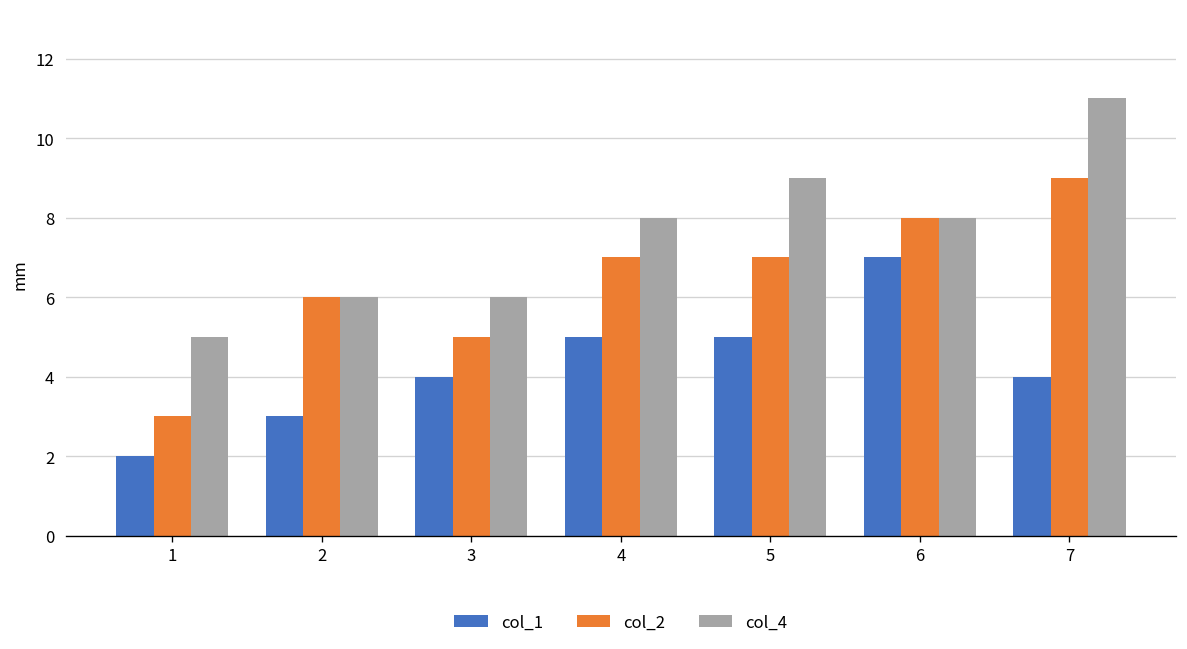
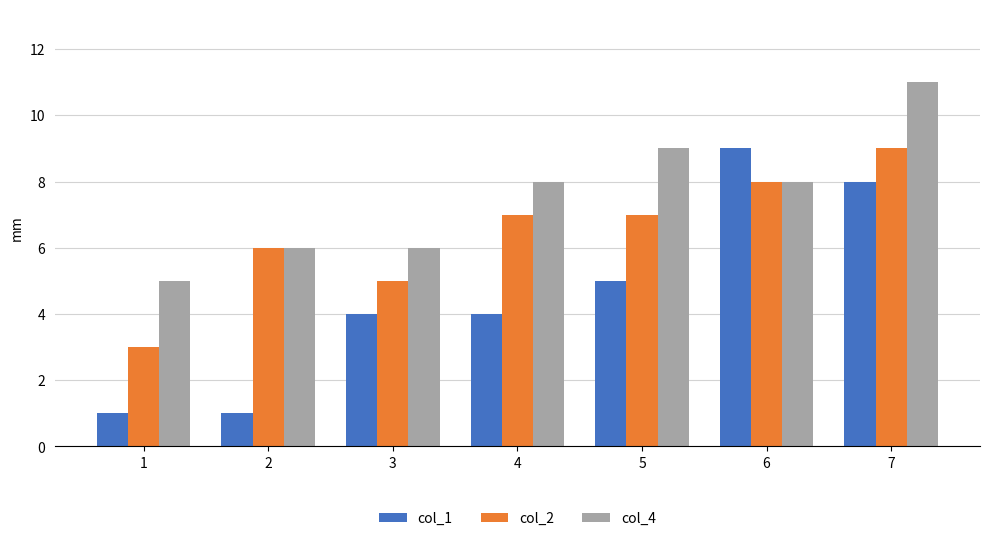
  {
    "col_1": {
-     "1": 2,
-     "2": 3,
+     "1": 1,
+     "2": 1,
      "3": 4,
-     "4": 5,
+     "4": 4,
      "5": 5,
-     "6": 7,
-     "7": 4
+     "6": 9,
+     "7": 8
    },
    "col_2": {
      "1": 3,
      "2": 6,
      "3": 5,
      "4": 7,
      "5": 7,
      "6": 8,
      "7": 9
    },
    "col_4": {
      "1": 5,
      "2": 6,
      "3": 6,
      "4": 8,
      "5": 9,
      "6": 8,
      "7": 11
    }
  }
